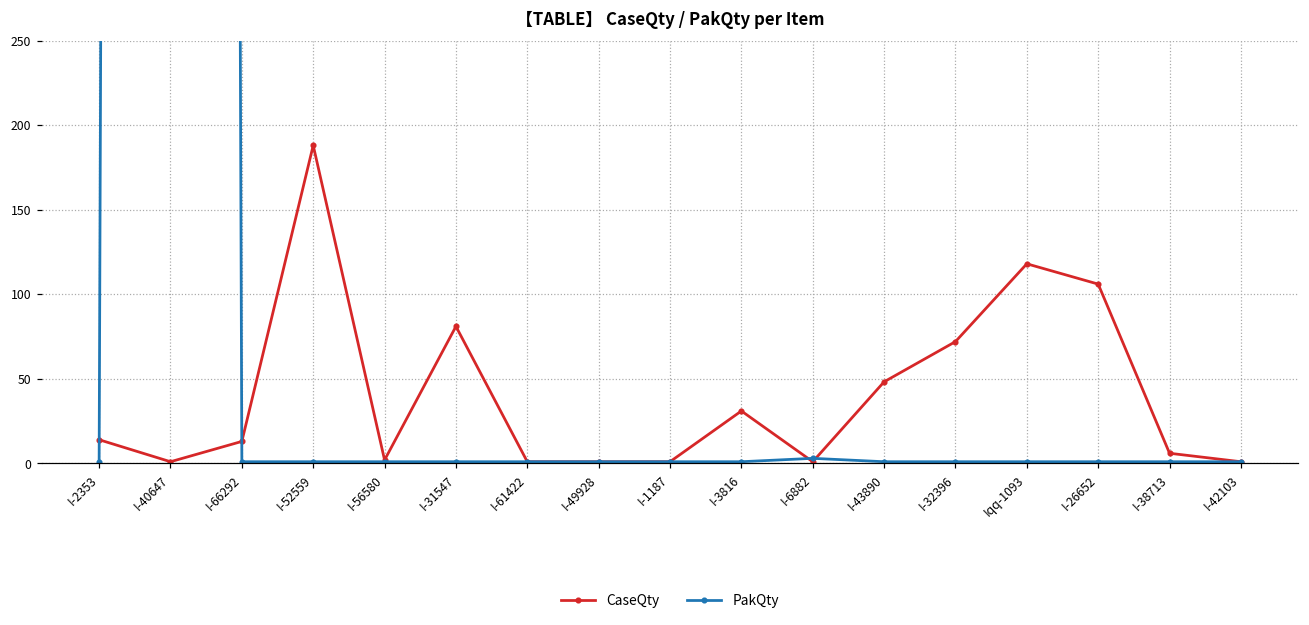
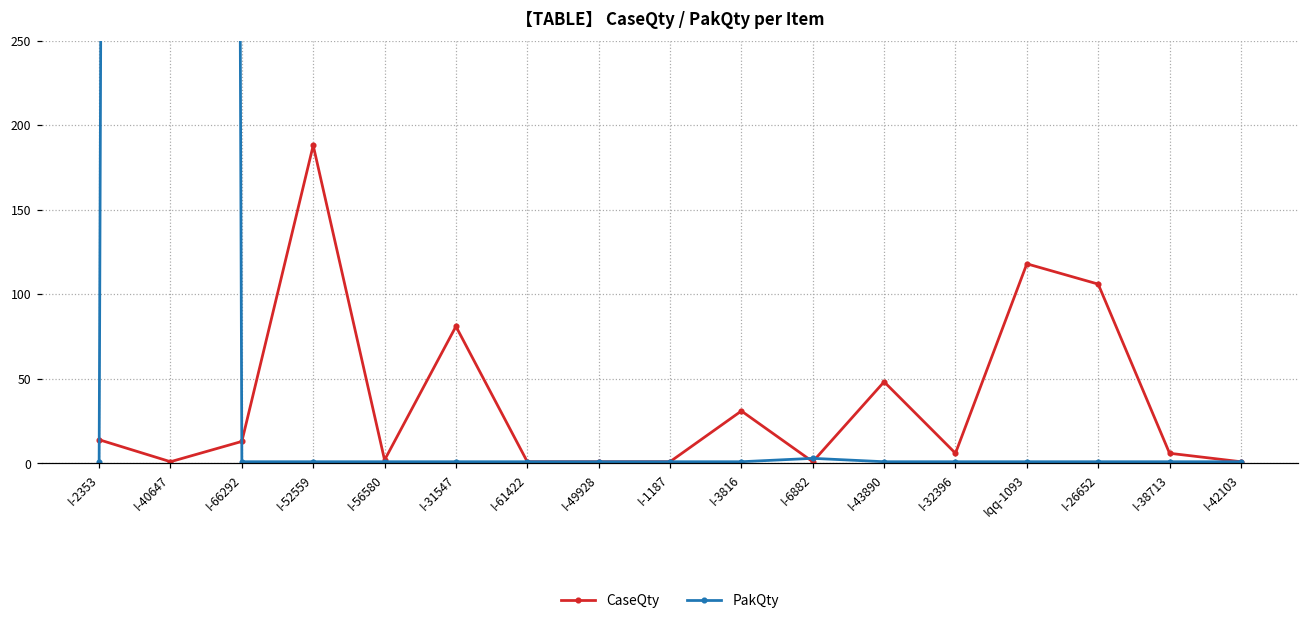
  {
    "CaseQty": {
      "I-2353": 14,
      "I-40647": 1,
      "I-66292": 13,
      "I-52559": 188,
      "I-31547": 81,
      "I-3816": 31,
      "I-6882": 1,
      "I-43890": 48,
-     "I-32396": 72,
+     "I-32396": 6,
      "Iqq-1093": 118,
      "I-26652": 106,
      "I-38713": 6
    },
    "PakQty": {
      "I-2353": 1,
      "I-66292": 1,
      "I-52559": 1,
      "I-31547": 1,
      "I-3816": 1,
      "I-6882": 3,
      "I-43890": 1,
      "I-32396": 1,
      "Iqq-1093": 1,
      "I-26652": 1,
      "I-38713": 1
    }
  }
